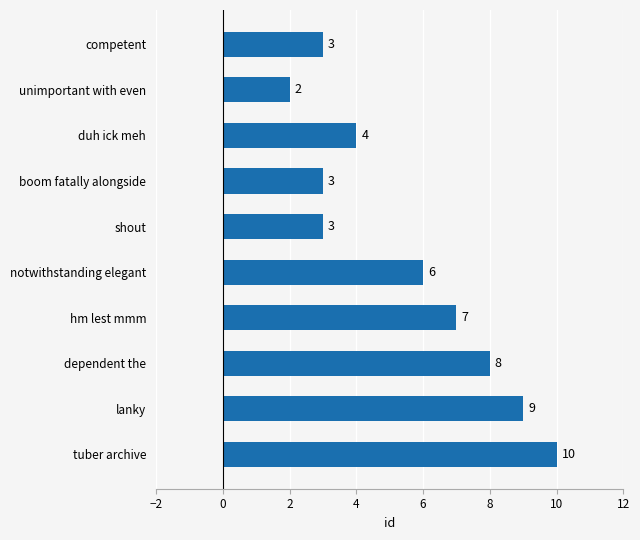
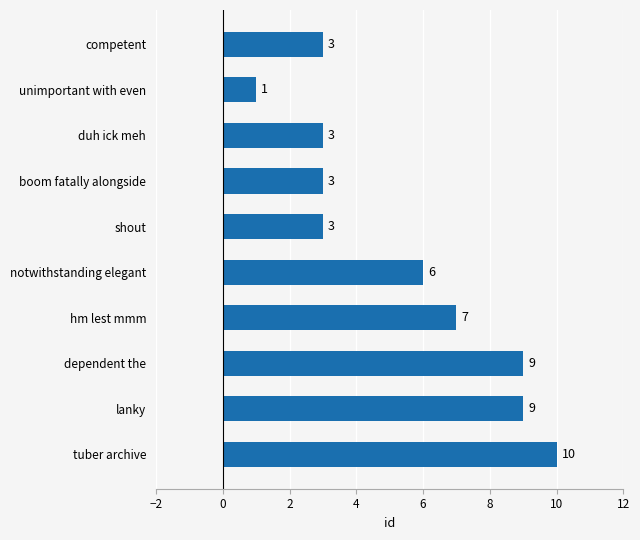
  {
    "competent": 3,
-   "unimportant with even": 2,
-   "duh ick meh": 4,
+   "unimportant with even": 1,
+   "duh ick meh": 3,
    "boom fatally alongside": 3,
    "shout": 3,
    "notwithstanding elegant": 6,
    "hm lest mmm": 7,
-   "dependent the": 8,
+   "dependent the": 9,
    "lanky": 9,
    "tuber archive": 10
  }
